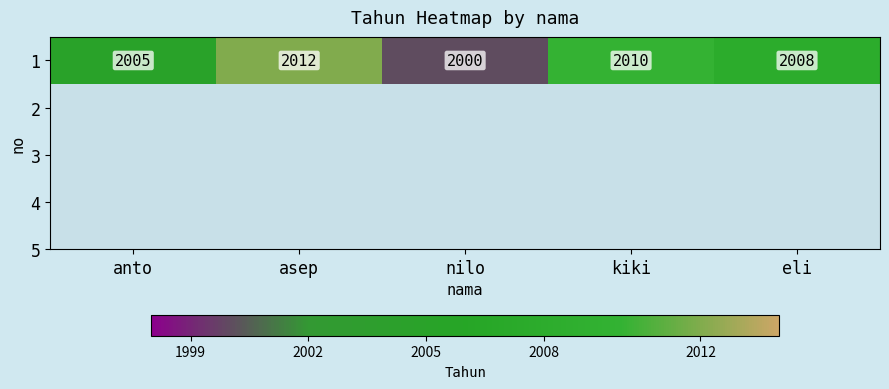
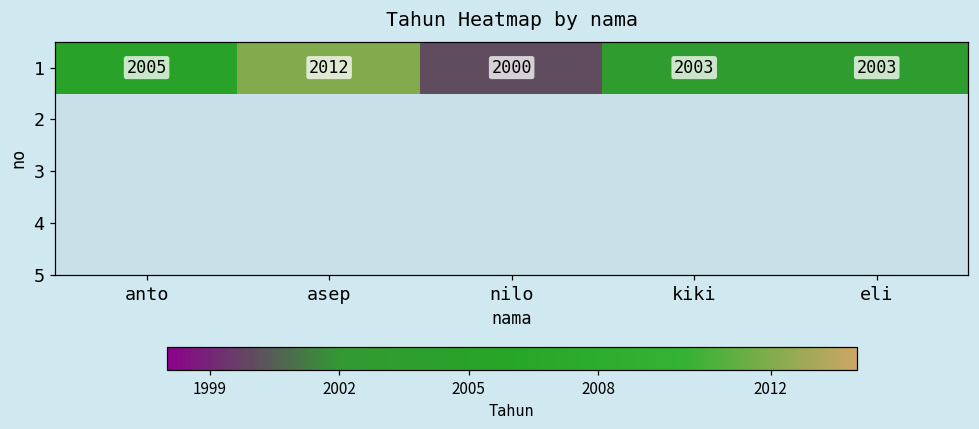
  {
    "1": {
-     "kiki": 2010,
-     "eli": 2008
+     "kiki": 2003,
+     "eli": 2003
    }
  }
